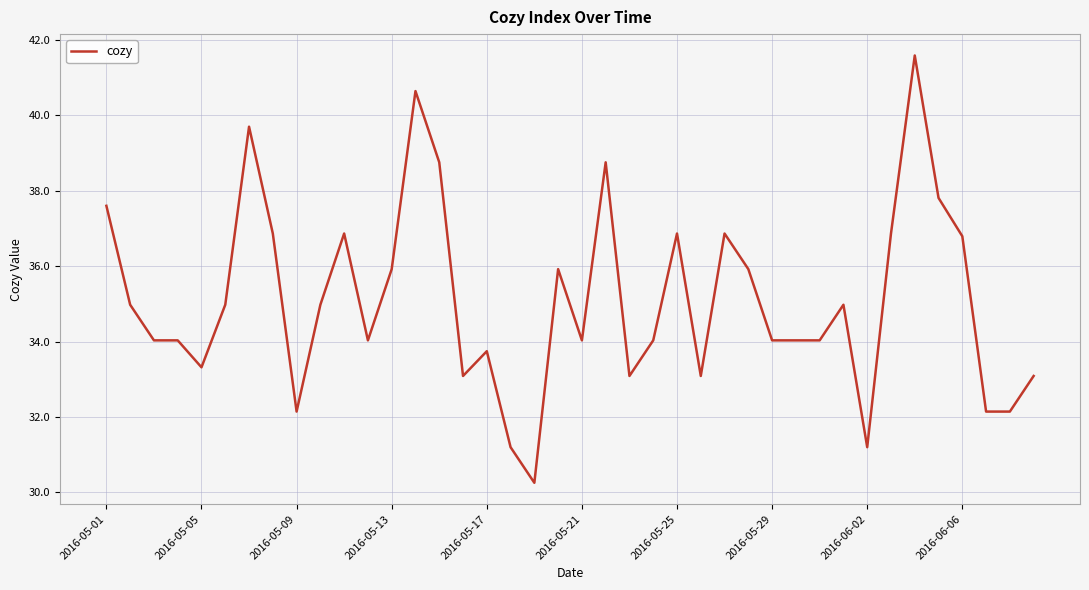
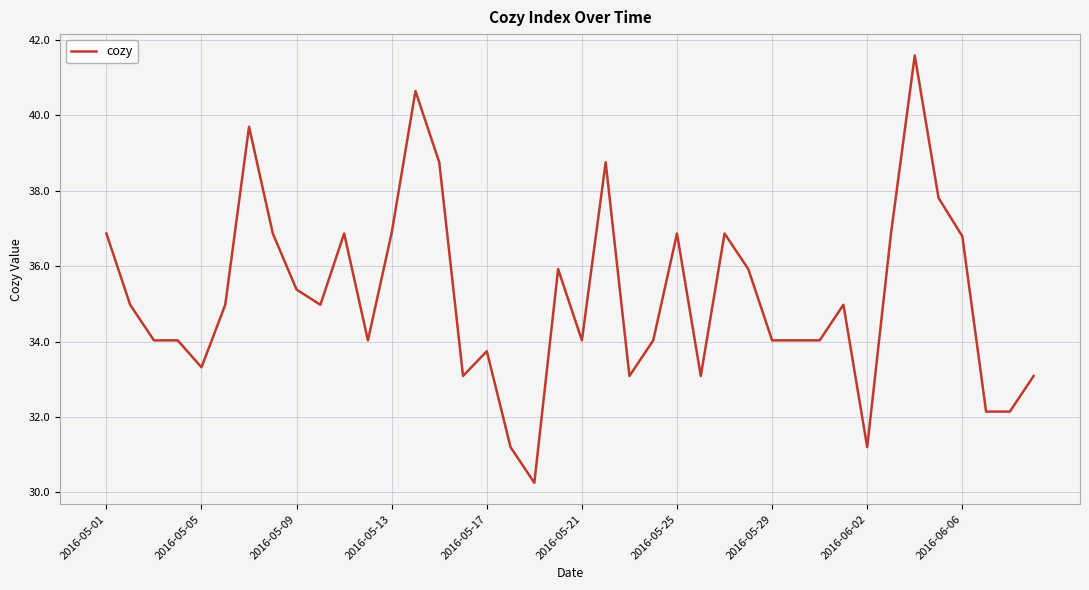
  {
-   "2016-05-01": 37.6,
+   "2016-05-01": 36.9,
    "2016-05-05": 33.3,
-   "2016-05-09": 32.1,
-   "2016-05-13": 35.9,
+   "2016-05-09": 35.4,
+   "2016-05-13": 36.9,
    "2016-05-17": 33.7,
    "2016-05-21": 34.0,
    "2016-05-25": 36.9,
    "2016-05-29": 34.0,
    "2016-06-02": 31.2,
    "2016-06-06": 36.8
  }
